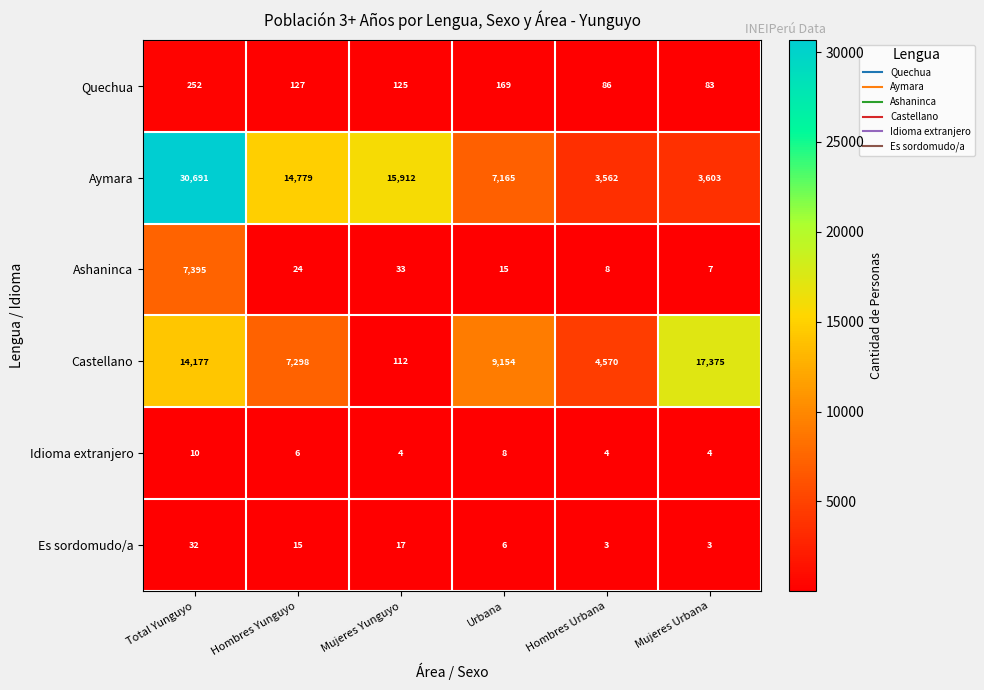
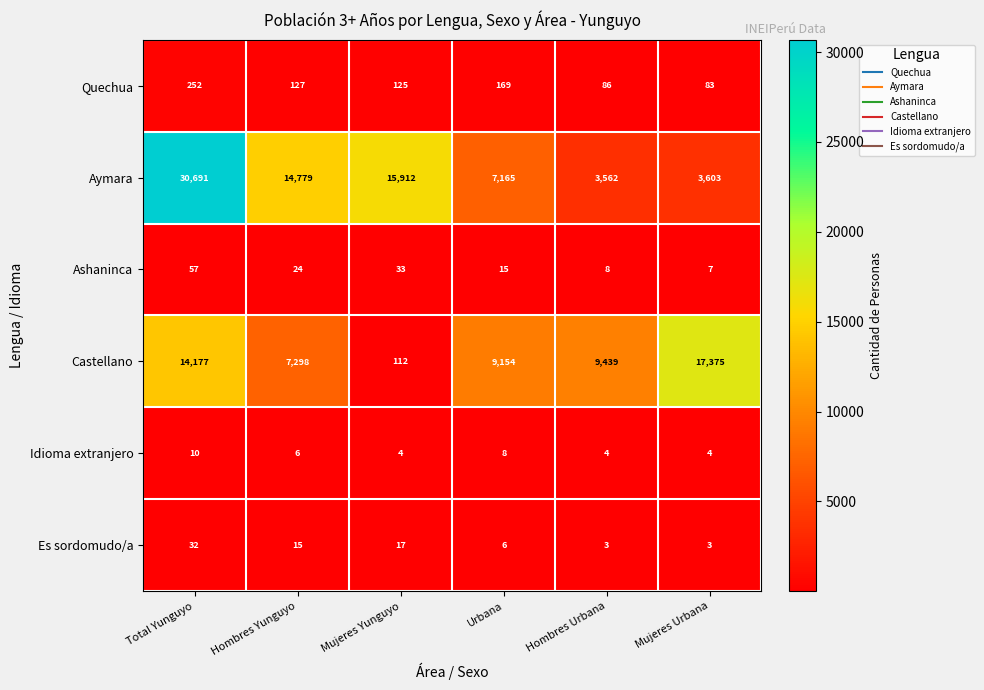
  {
    "Quechua": {
      "Total Yunguyo": "252",
      "Hombres Yunguyo": "127",
      "Mujeres Yunguyo": "125",
      "Urbana": "169",
      "Hombres Urbana": "86",
      "Mujeres Urbana": "83"
    },
    "Aymara": {
      "Total Yunguyo": "30,691",
      "Hombres Yunguyo": "14,779",
      "Mujeres Yunguyo": "15,912",
      "Urbana": "7,165",
      "Hombres Urbana": "3,562",
      "Mujeres Urbana": "3,603"
    },
    "Ashaninca": {
-     "Total Yunguyo": "7,395",
+     "Total Yunguyo": "57",
      "Hombres Yunguyo": "24",
      "Mujeres Yunguyo": "33",
      "Urbana": "15",
      "Hombres Urbana": "8",
      "Mujeres Urbana": "7"
    },
    "Castellano": {
      "Total Yunguyo": "14,177",
      "Hombres Yunguyo": "7,298",
      "Mujeres Yunguyo": "112",
      "Urbana": "9,154",
-     "Hombres Urbana": "4,570",
+     "Hombres Urbana": "9,439",
      "Mujeres Urbana": "17,375"
    },
    "Idioma extranjero": {
      "Total Yunguyo": "10",
      "Hombres Yunguyo": "6",
      "Mujeres Yunguyo": "4",
      "Urbana": "8",
      "Hombres Urbana": "4",
      "Mujeres Urbana": "4"
    },
    "Es sordomudo/a": {
      "Total Yunguyo": "32",
      "Hombres Yunguyo": "15",
      "Mujeres Yunguyo": "17",
      "Urbana": "6",
      "Hombres Urbana": "3",
      "Mujeres Urbana": "3"
    }
  }
